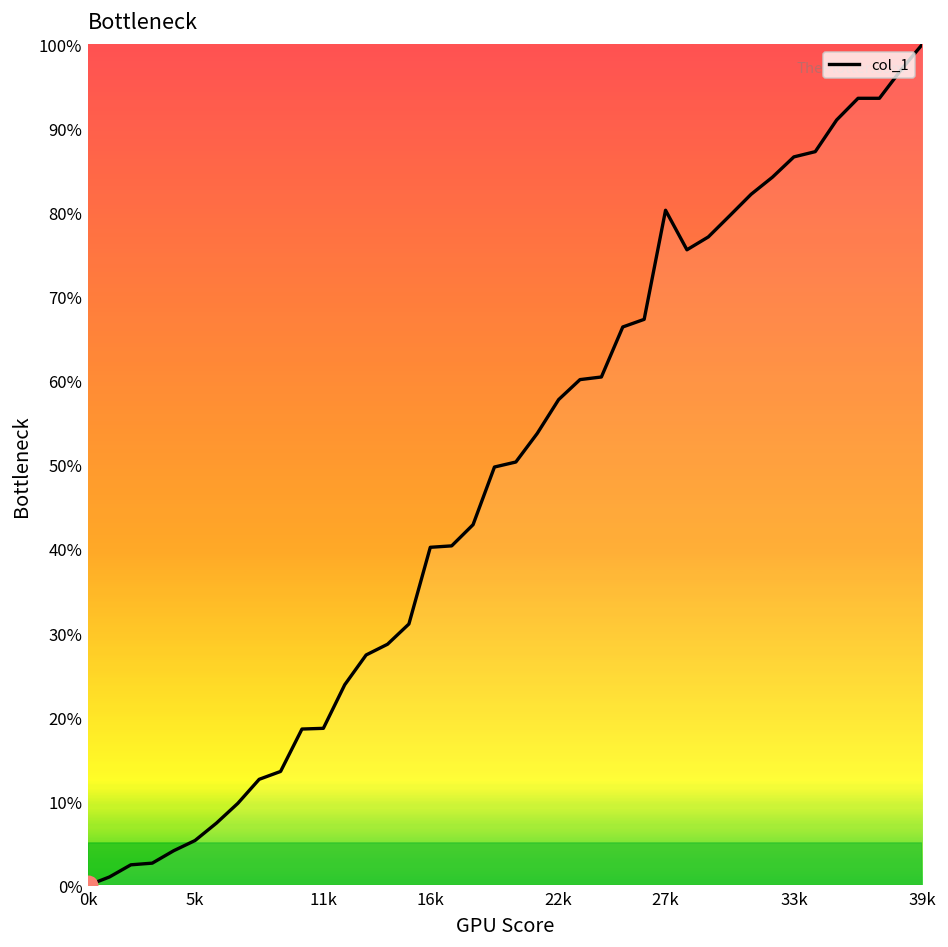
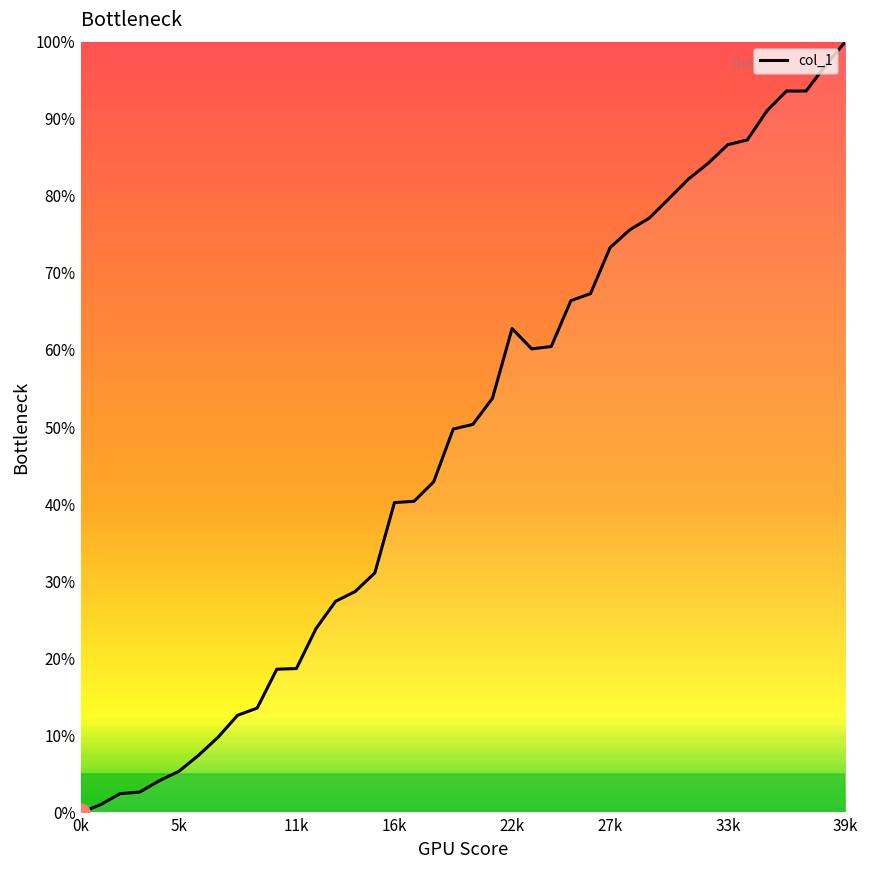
  {
    "col_1": {
      "5k": "5%",
      "11k": "19%",
      "16k": "40%",
-     "22k": "58%",
-     "27k": "80%",
+     "22k": "63%",
+     "27k": "73%",
      "33k": "87%",
      "39k": "100%"
    }
  }
